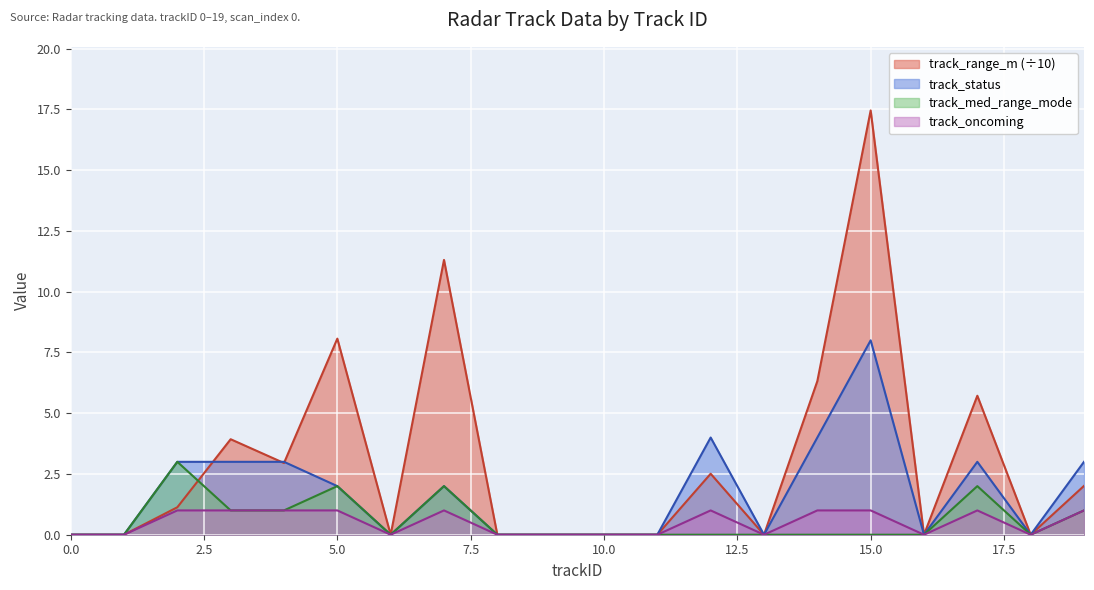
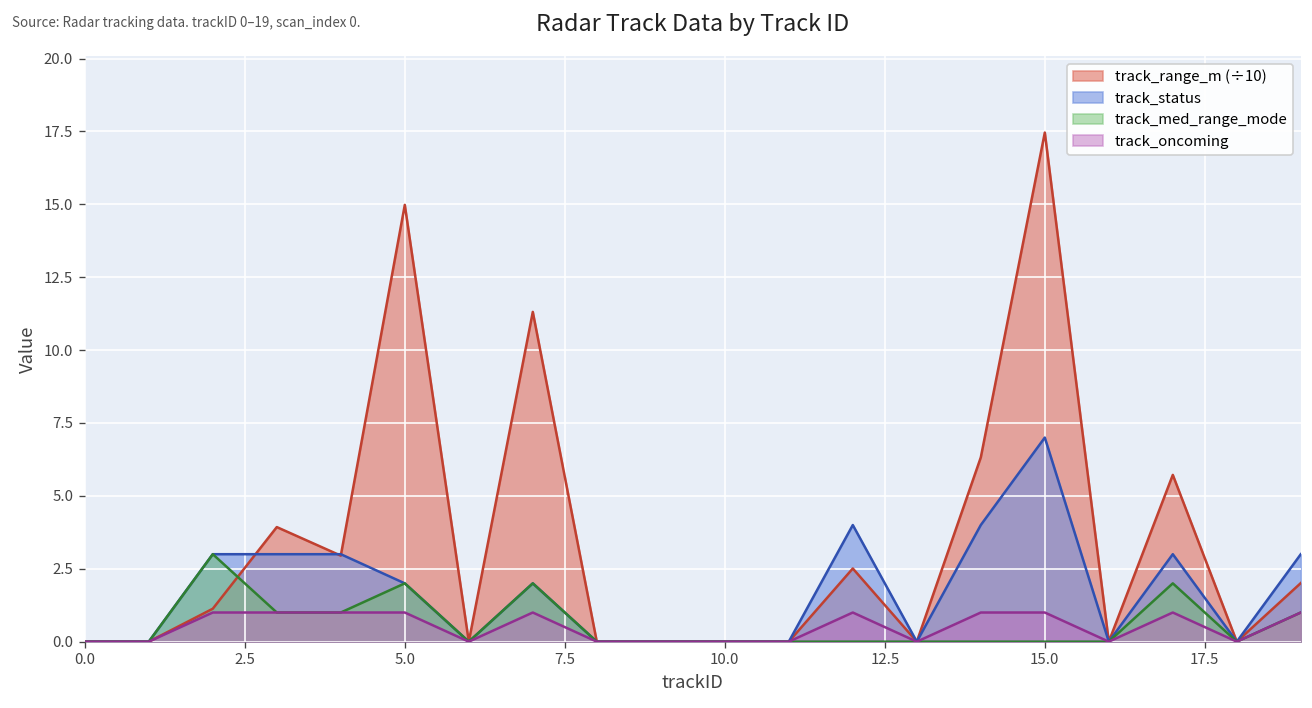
  {
    "track_range_m (÷10)": {
-     "5.0": 8.1,
+     "5.0": 15.0,
      "15.0": 17.5
    },
    "track_status": {
-     "15.0": 8
+     "15.0": 7
    },
    "track_med_range_mode": {
      "15.0": 0.0
    },
    "track_oncoming": {
      "5.0": 1.0,
      "15.0": 1.0
    }
  }
